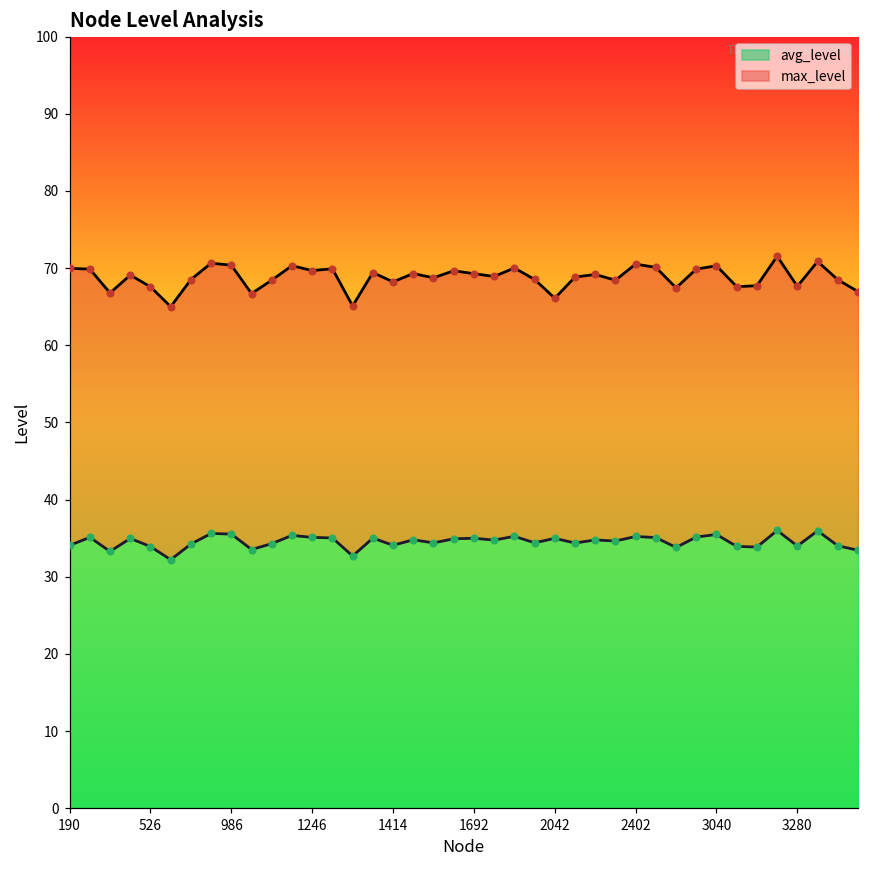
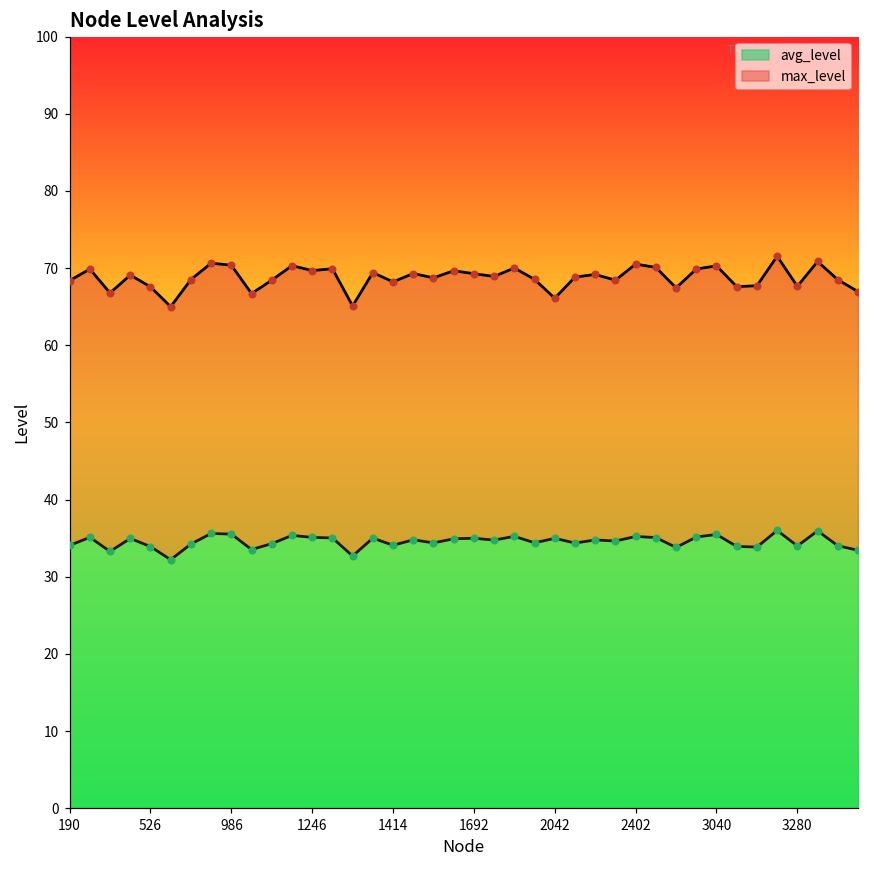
  {
    "max_level": {
-     "190": 70,
+     "190": 68,
      "526": 68,
      "986": 70,
      "1246": 70,
      "1414": 68,
      "1692": 69,
      "2042": 66,
      "2402": 71,
      "3040": 70,
      "3280": 68
    },
    "avg_level": {
      "190": 34,
      "526": 34,
      "986": 36,
      "1246": 35,
      "1414": 34,
      "1692": 35,
      "2042": 35,
      "2402": 35,
      "3040": 35,
      "3280": 34
    }
  }
